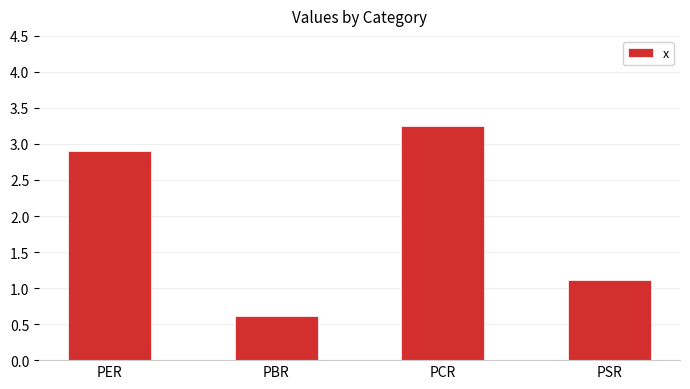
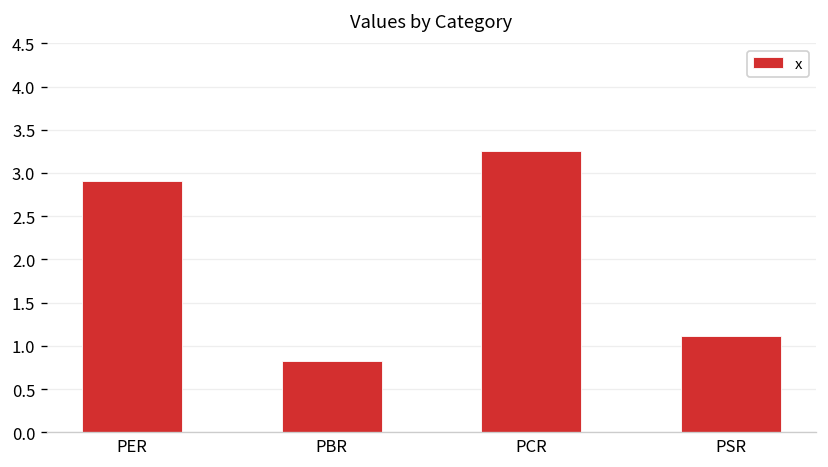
  {
    "PER": 2.9,
-   "PBR": 0.6,
+   "PBR": 0.8,
    "PCR": 3.3,
    "PSR": 1.1
  }
